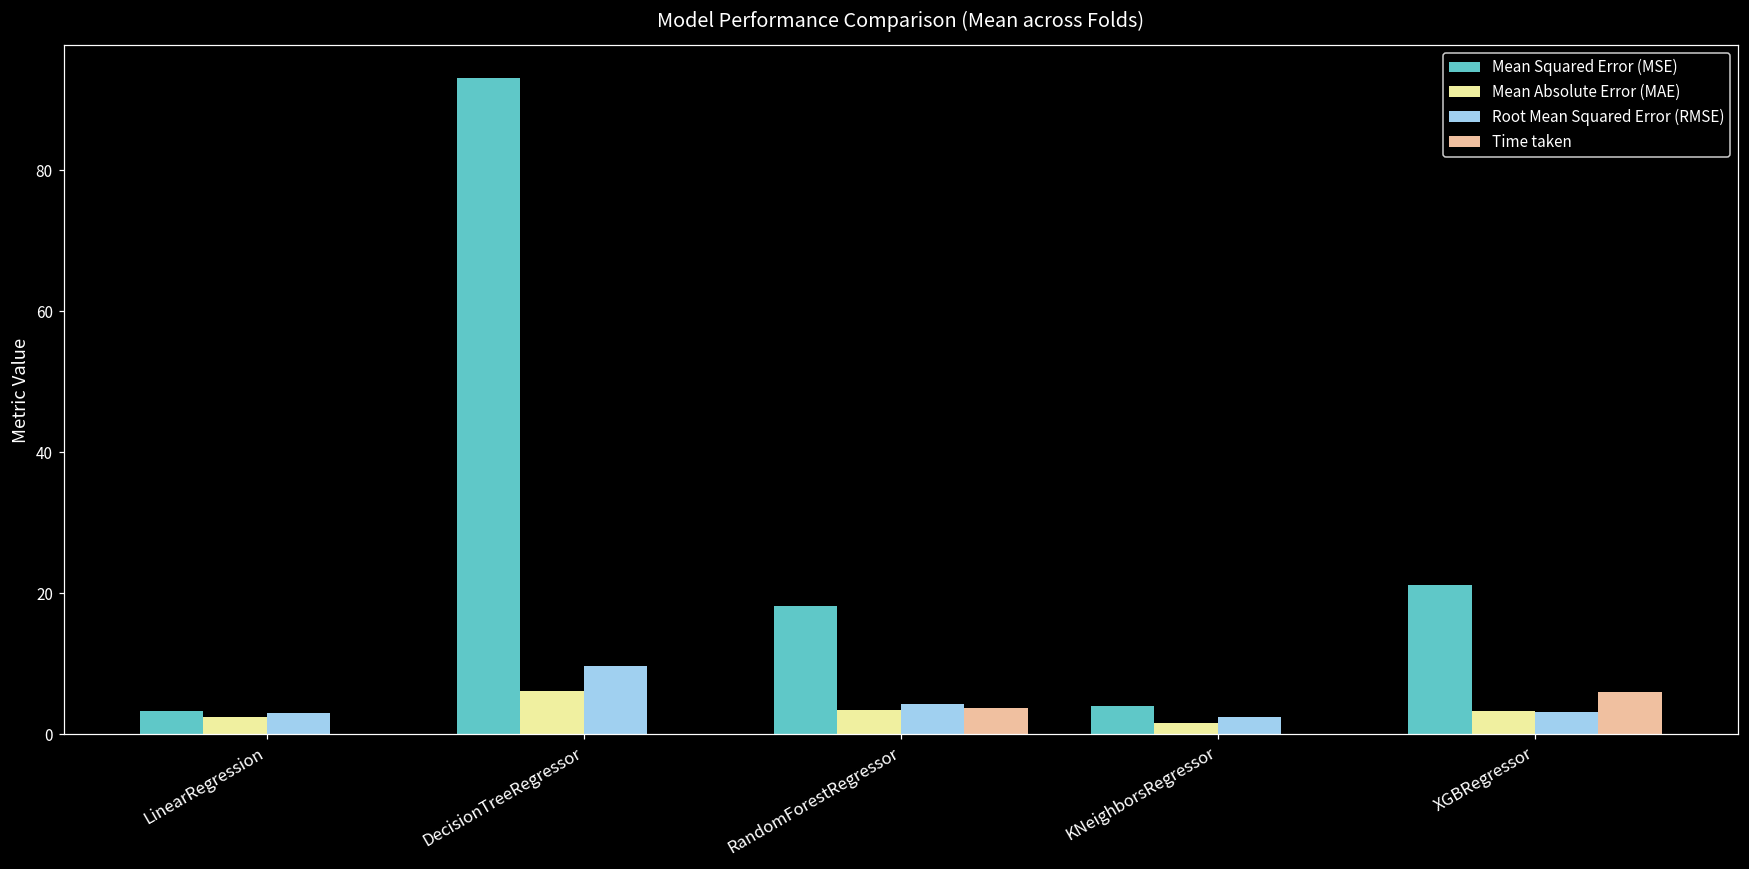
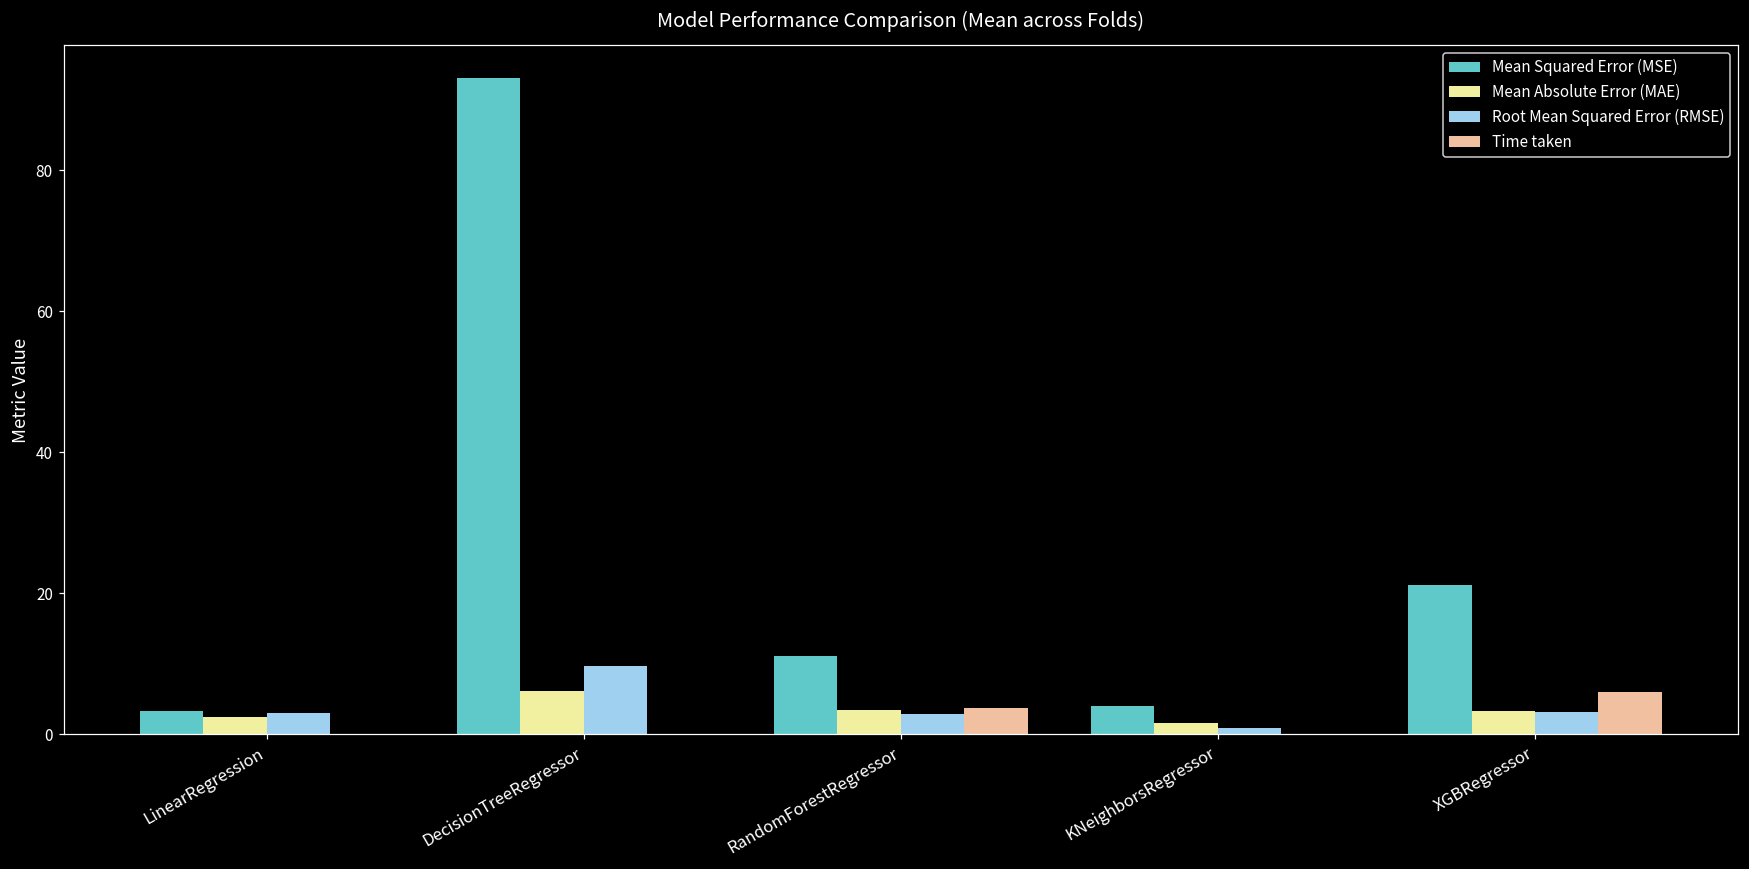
  {
    "Mean Squared Error (MSE)": {
      "LinearRegression": 3,
      "DecisionTreeRegressor": 93,
-     "RandomForestRegressor": 18,
+     "RandomForestRegressor": 11,
      "KNeighborsRegressor": 4,
      "XGBRegressor": 21
    },
    "Root Mean Squared Error (RMSE)": {
      "LinearRegression": 3,
      "DecisionTreeRegressor": 10,
-     "RandomForestRegressor": 4,
-     "KNeighborsRegressor": 2,
+     "RandomForestRegressor": 3,
+     "KNeighborsRegressor": 1,
      "XGBRegressor": 3
    }
  }
